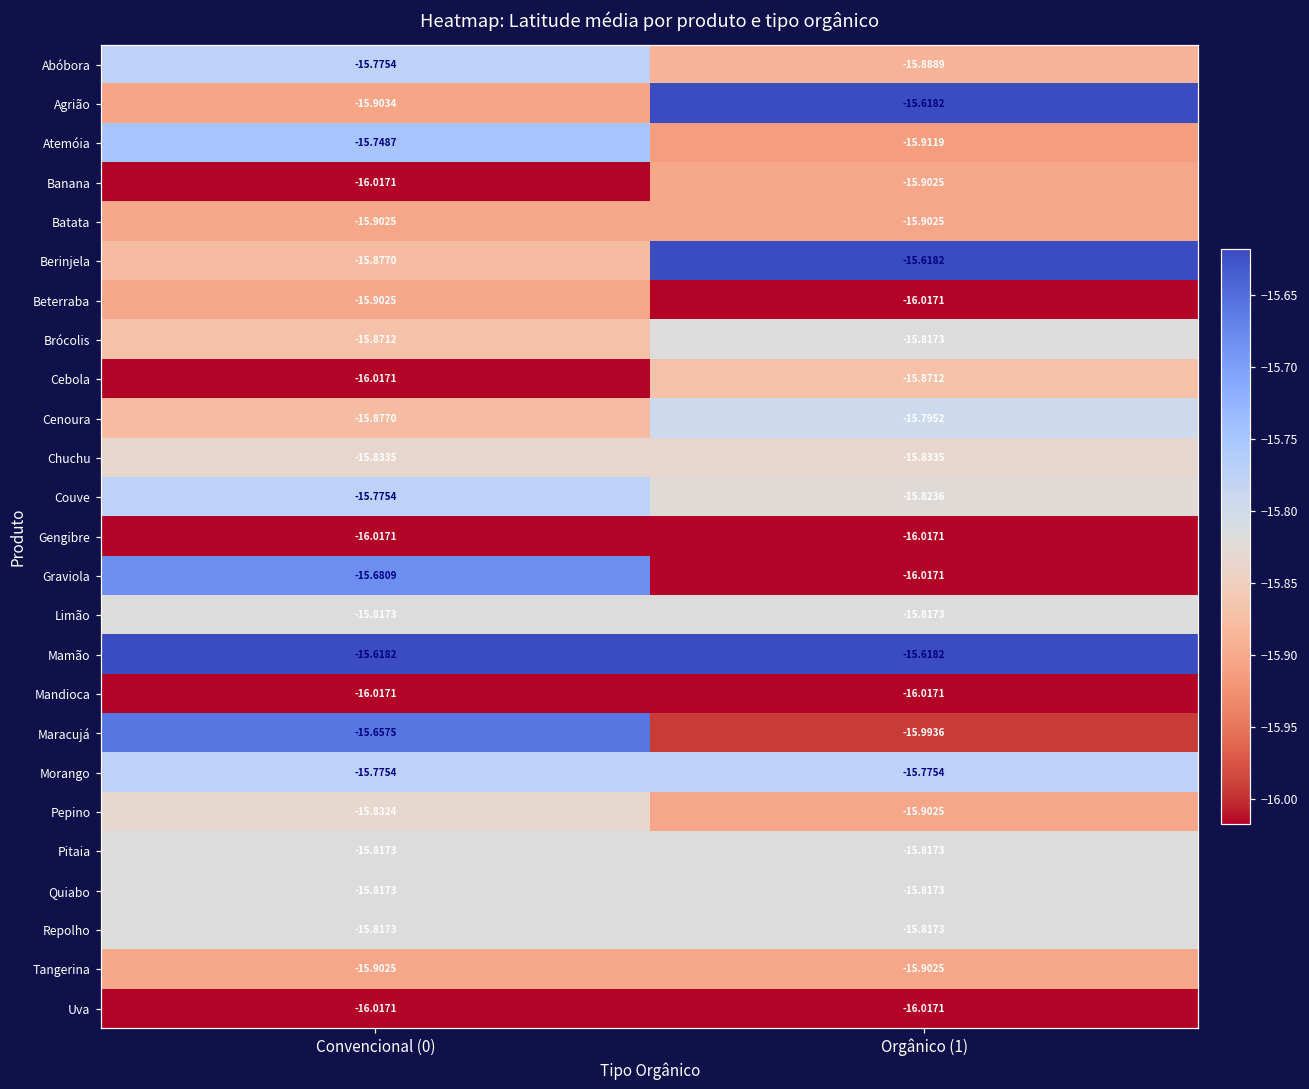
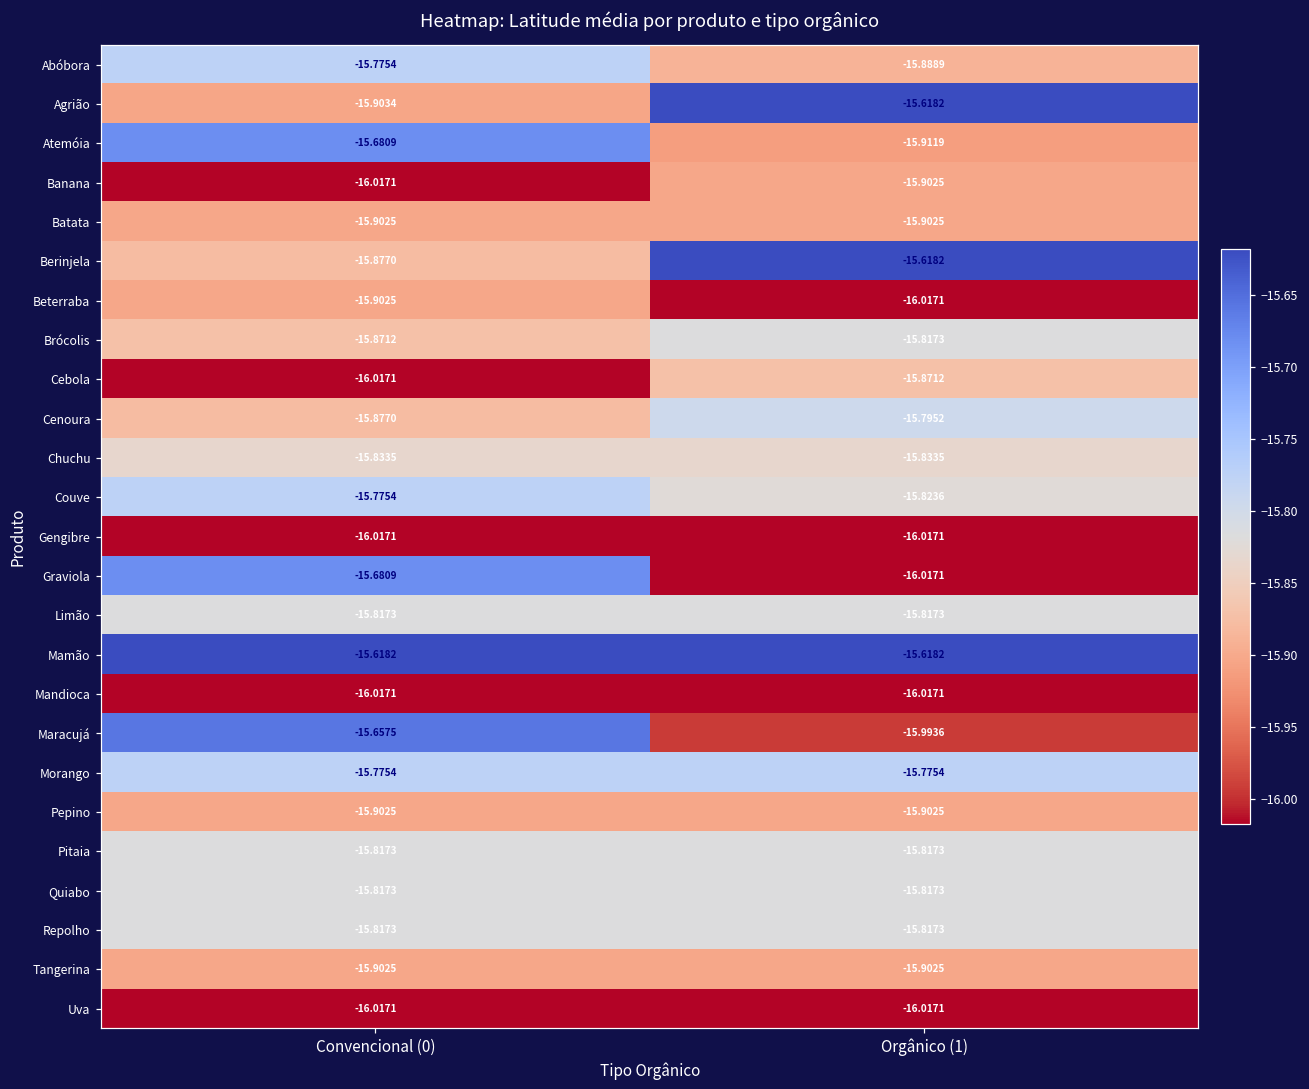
  {
    "Abóbora": {
      "Convencional (0)": -15.7754,
      "Orgânico (1)": -15.8889
    },
    "Agrião": {
      "Convencional (0)": -15.9034,
      "Orgânico (1)": -15.6182
    },
    "Atemóia": {
-     "Convencional (0)": -15.7487,
+     "Convencional (0)": -15.6809,
      "Orgânico (1)": -15.9119
    },
    "Banana": {
      "Convencional (0)": -16.0171,
      "Orgânico (1)": -15.9025
    },
    "Batata": {
      "Convencional (0)": -15.9025,
      "Orgânico (1)": -15.9025
    },
    "Berinjela": {
      "Convencional (0)": -15.8770,
      "Orgânico (1)": -15.6182
    },
    "Beterraba": {
      "Convencional (0)": -15.9025,
      "Orgânico (1)": -16.0171
    },
    "Brócolis": {
      "Convencional (0)": -15.8712
    },
    "Cebola": {
      "Convencional (0)": -16.0171,
      "Orgânico (1)": -15.8712
    },
    "Cenoura": {
      "Convencional (0)": -15.8770,
      "Orgânico (1)": -15.7952
    },
    "Chuchu": {
      "Convencional (0)": -15.8335,
      "Orgânico (1)": -15.8335
    },
    "Couve": {
      "Convencional (0)": -15.7754
    },
    "Gengibre": {
      "Convencional (0)": -16.0171,
      "Orgânico (1)": -16.0171
    },
    "Graviola": {
      "Convencional (0)": -15.6809,
      "Orgânico (1)": -16.0171
    },
    "Mamão": {
      "Convencional (0)": -15.6182,
      "Orgânico (1)": -15.6182
    },
    "Mandioca": {
      "Convencional (0)": -16.0171,
      "Orgânico (1)": -16.0171
    },
    "Maracujá": {
      "Convencional (0)": -15.6575,
      "Orgânico (1)": -15.9936
    },
    "Morango": {
      "Convencional (0)": -15.7754,
      "Orgânico (1)": -15.7754
    },
    "Pepino": {
-     "Convencional (0)": -15.8324,
+     "Convencional (0)": -15.9025,
      "Orgânico (1)": -15.9025
    },
    "Tangerina": {
      "Convencional (0)": -15.9025,
      "Orgânico (1)": -15.9025
    },
    "Uva": {
      "Convencional (0)": -16.0171,
      "Orgânico (1)": -16.0171
    }
  }
